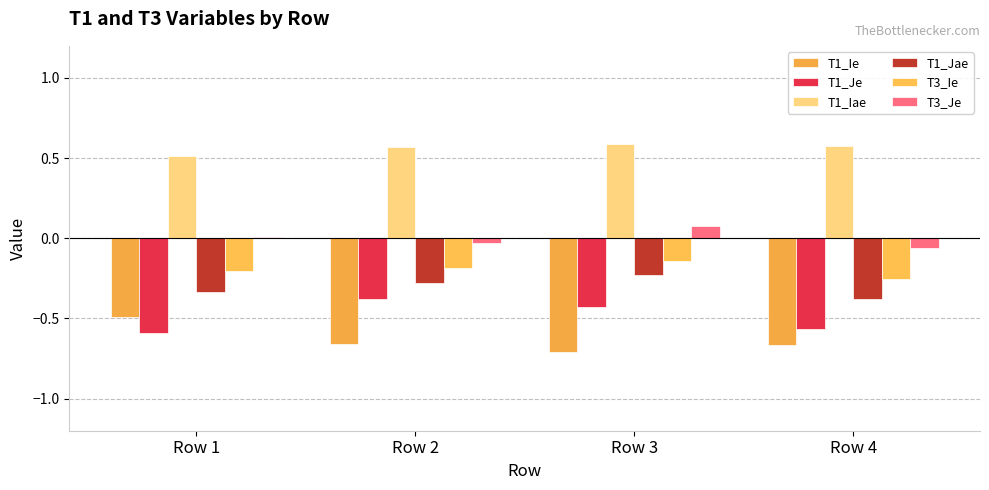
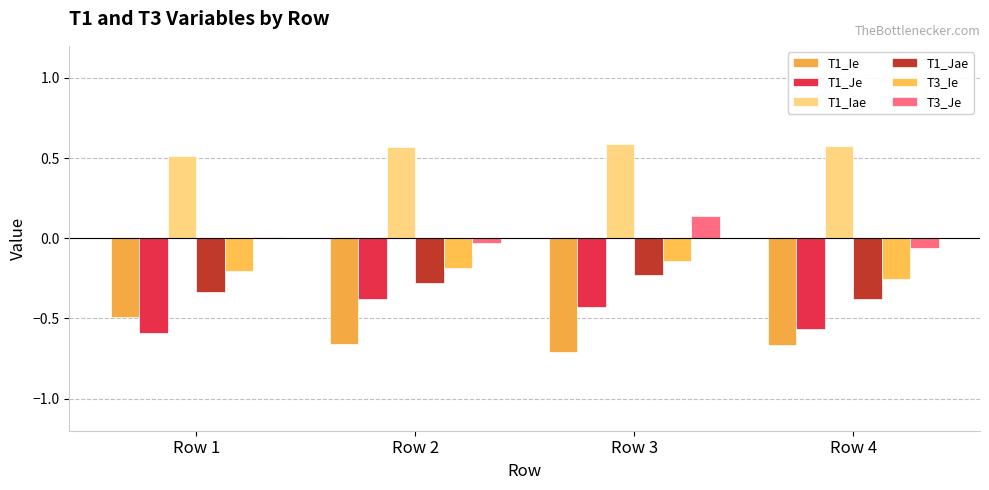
  {
    "T3_Je": {
      "Row 2": -0.03,
-     "Row 3": 0.08,
+     "Row 3": 0.14,
      "Row 4": -0.06
    }
  }
